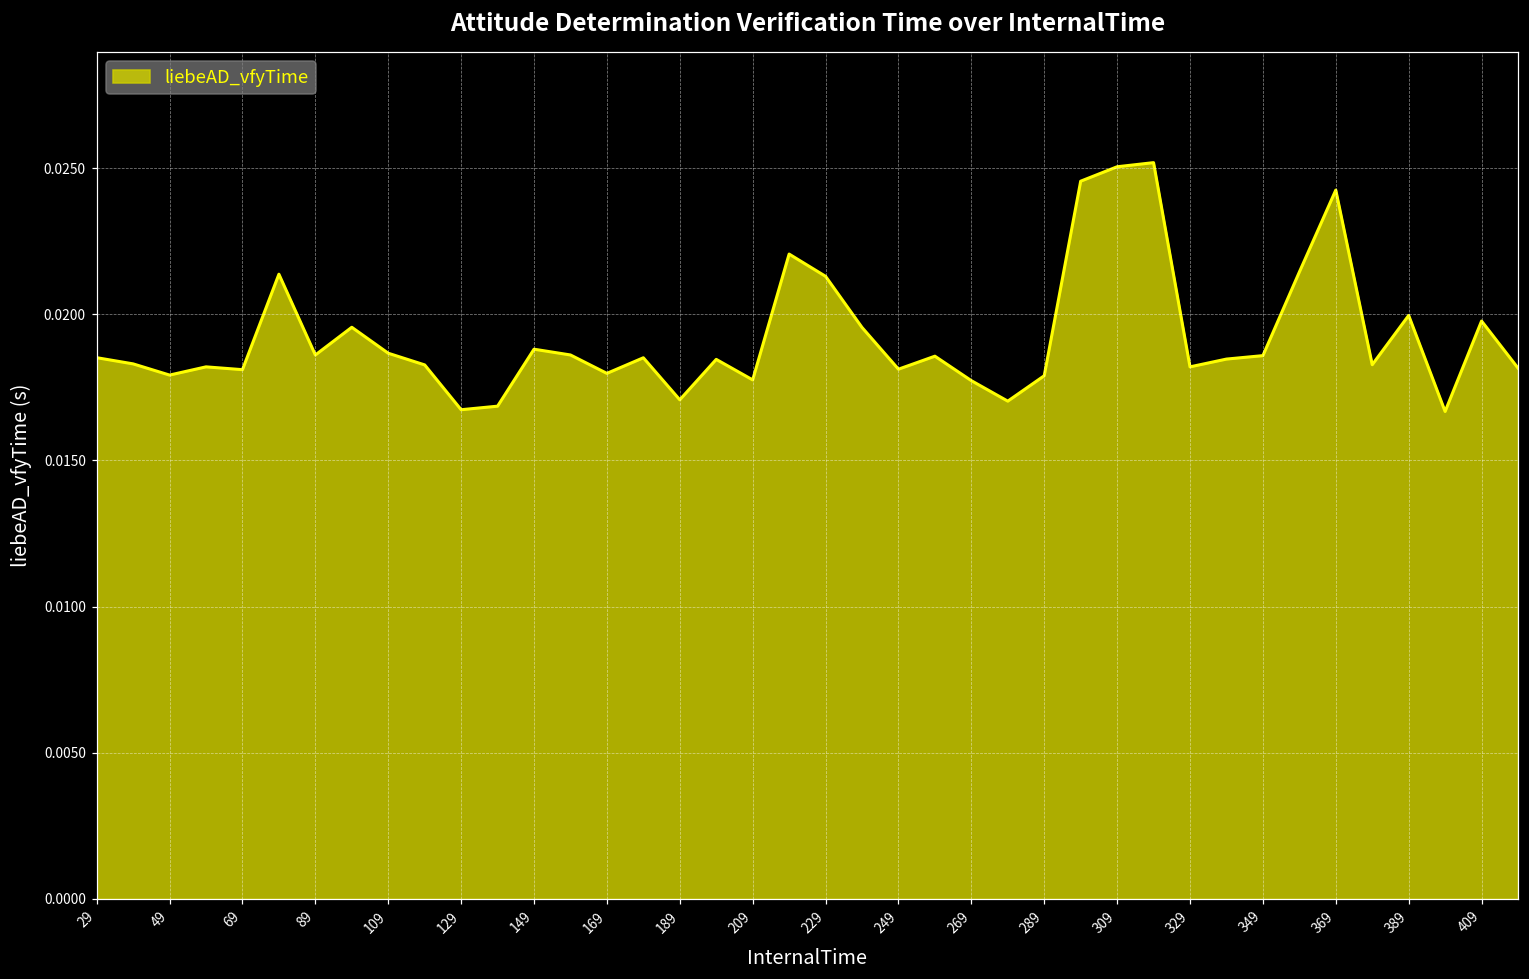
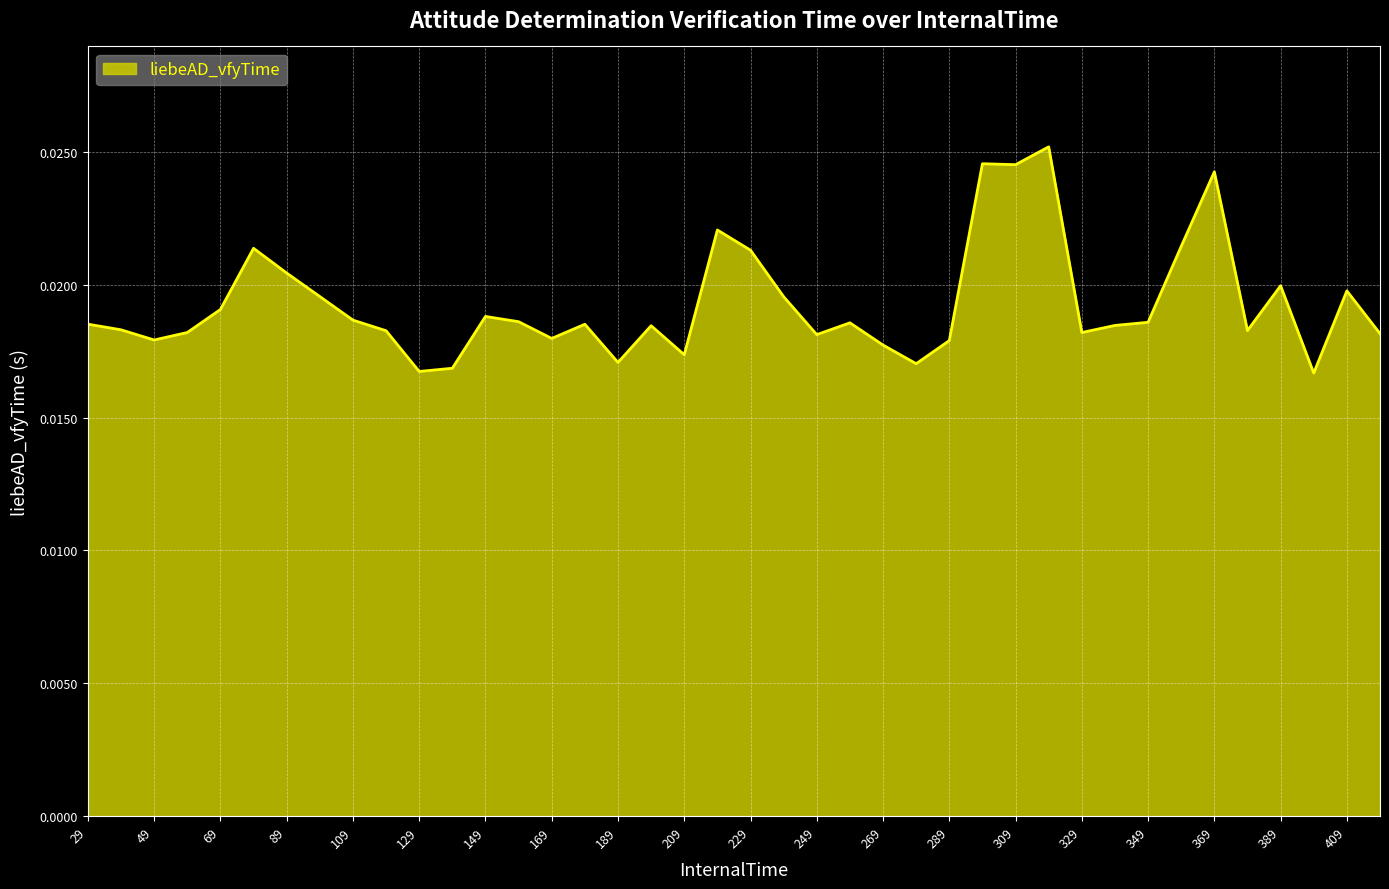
  {
    "29": 0.0185,
    "49": 0.0179,
-   "69": 0.0181,
-   "89": 0.0186,
+   "69": 0.0191,
+   "89": 0.0204,
    "109": 0.0187,
    "129": 0.0167,
    "149": 0.0188,
    "169": 0.0180,
    "189": 0.0171,
-   "209": 0.0178,
+   "209": 0.0174,
    "229": 0.0213,
    "249": 0.0181,
    "269": 0.0177,
    "289": 0.0179,
-   "309": 0.0250,
+   "309": 0.0245,
    "329": 0.0182,
    "349": 0.0186,
    "369": 0.0242,
    "389": 0.0200,
    "409": 0.0198
  }
